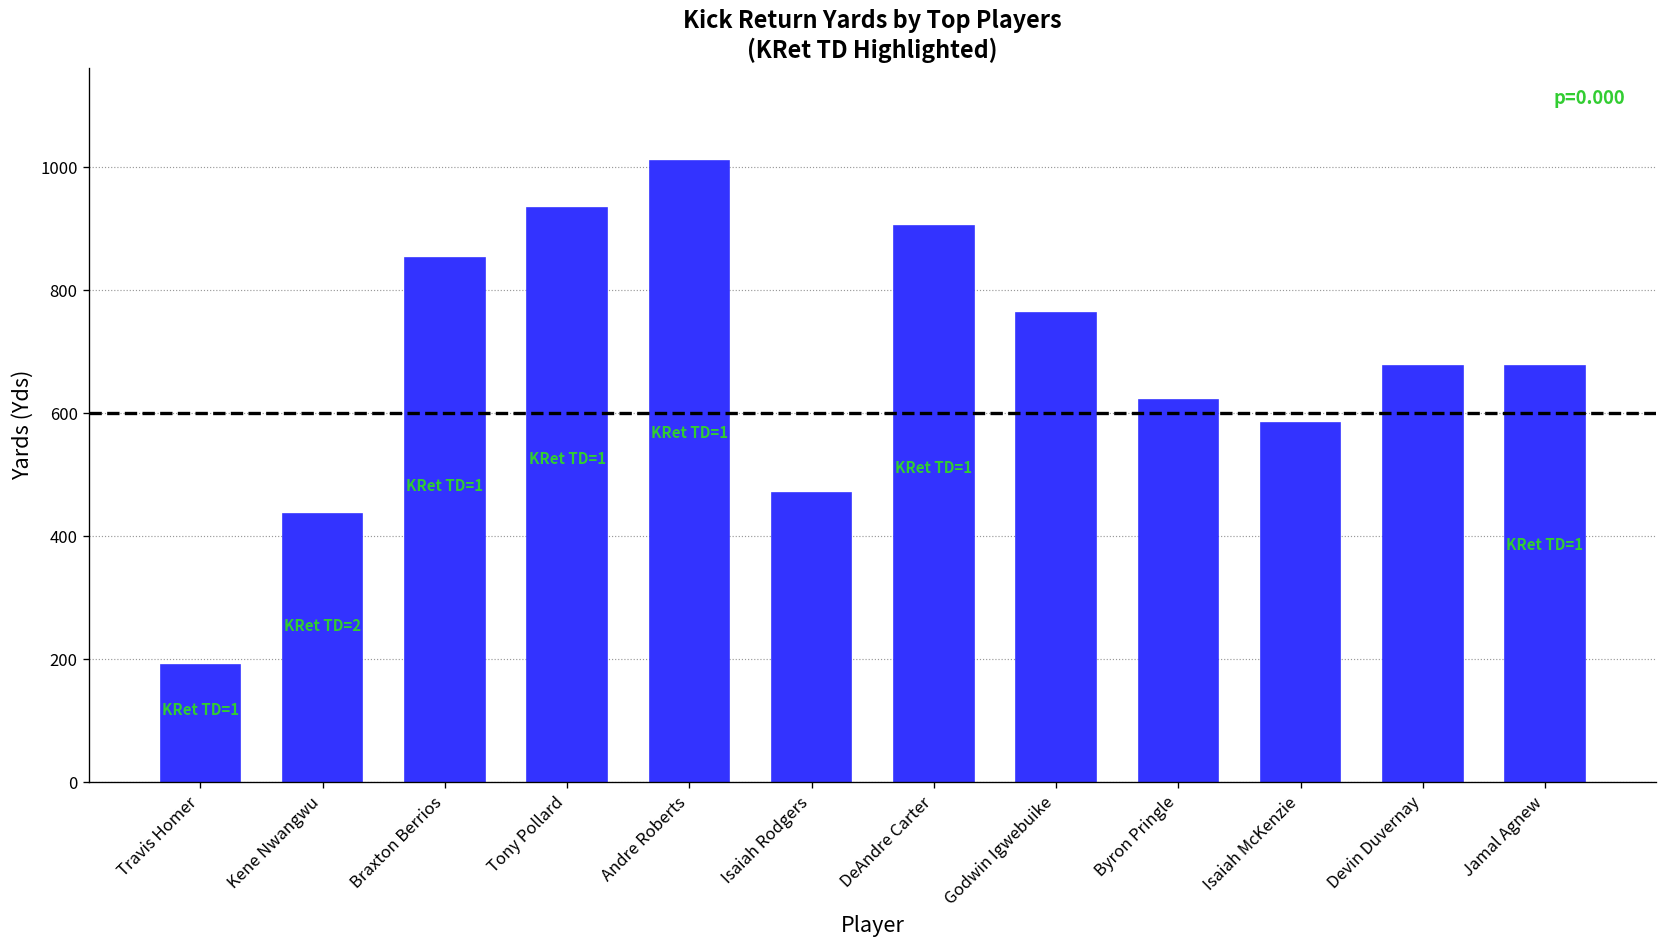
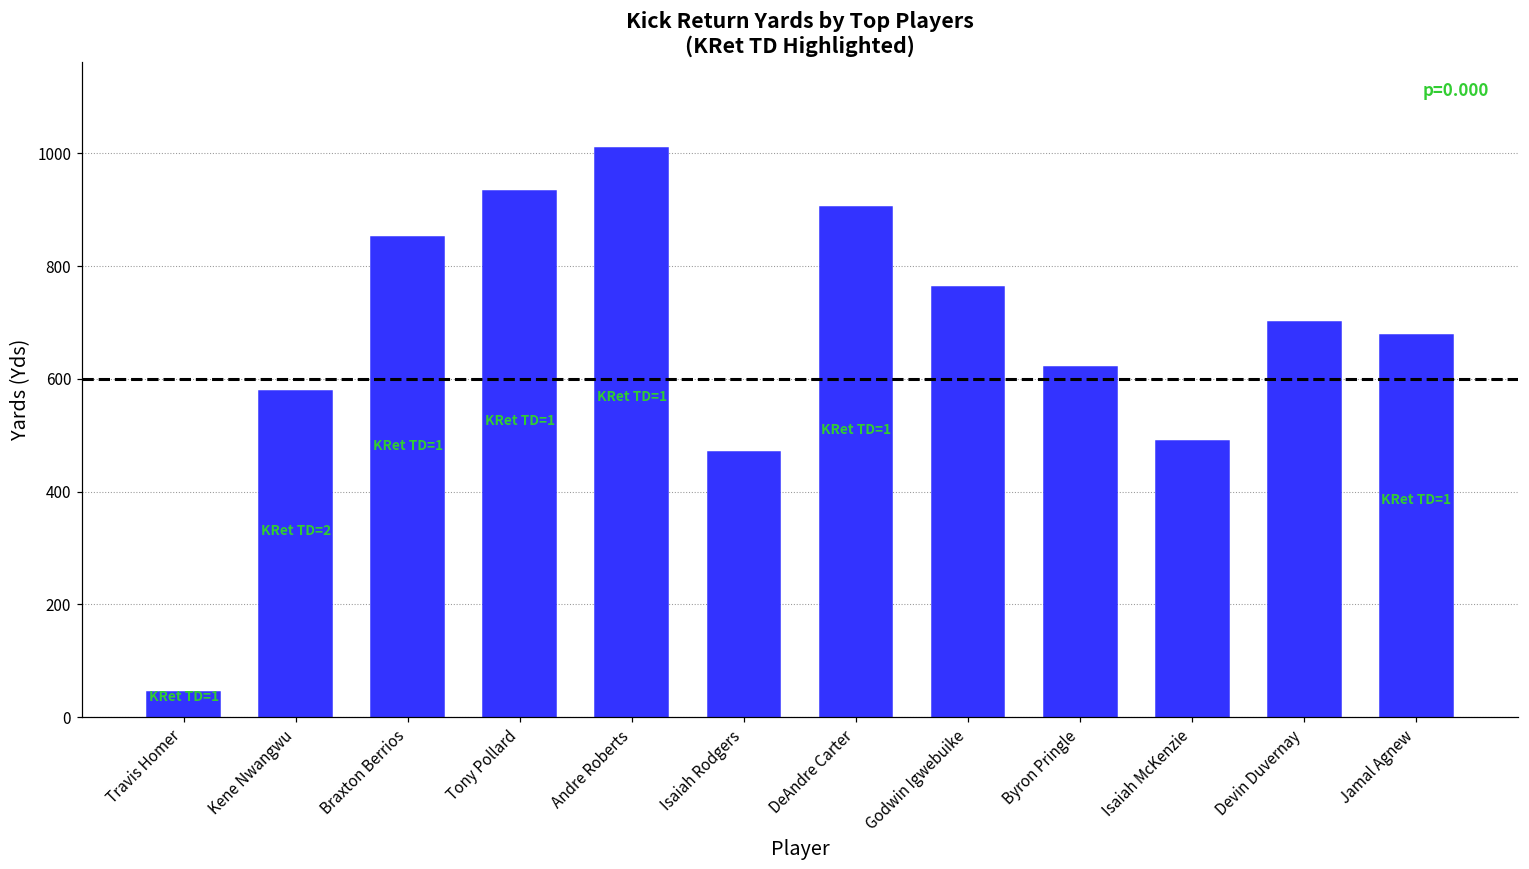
  {
-   "Travis Homer": 190,
-   "Kene Nwangwu": 440,
+   "Travis Homer": 40,
+   "Kene Nwangwu": 580,
    "Isaiah Rodgers": 470,
    "Godwin Igwebuike": 760,
    "Byron Pringle": 620,
-   "Isaiah McKenzie": 580,
-   "Devin Duvernay": 680
+   "Isaiah McKenzie": 490,
+   "Devin Duvernay": 700
  }
